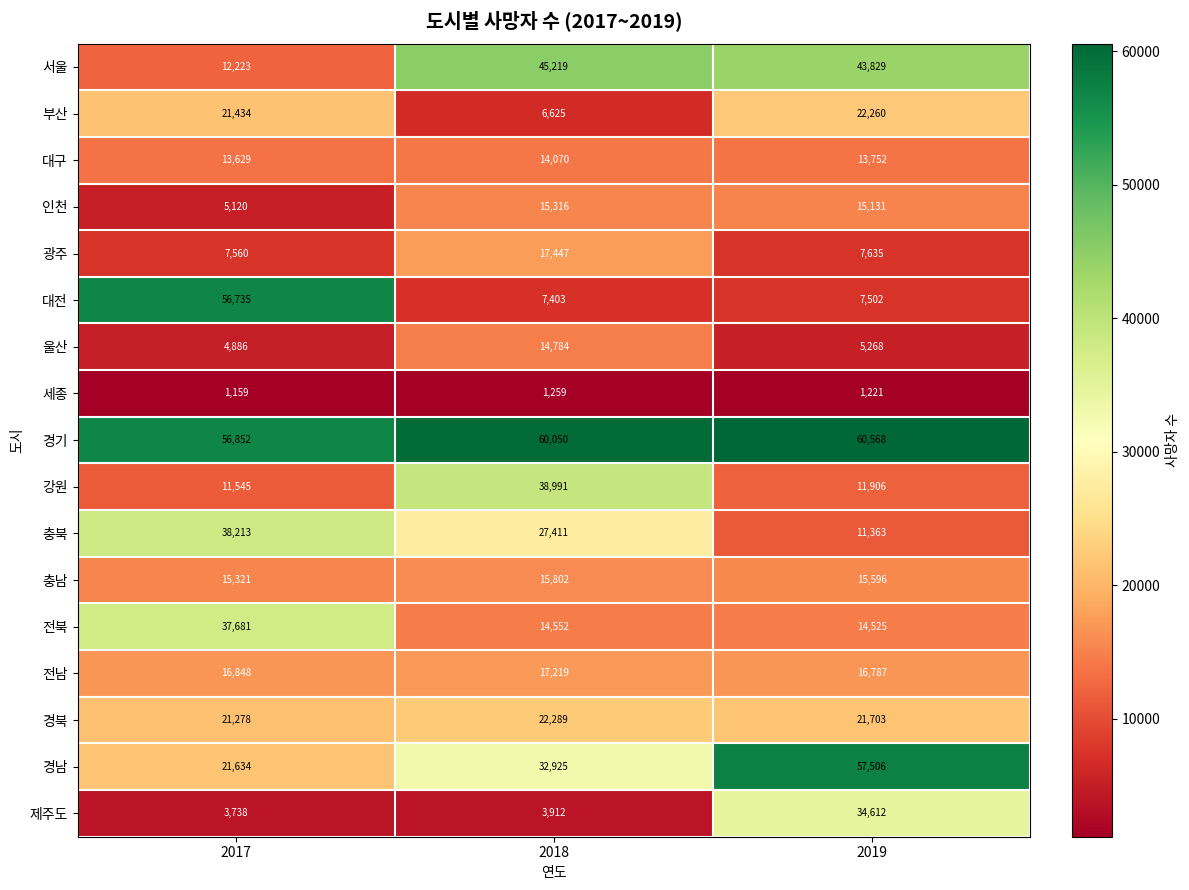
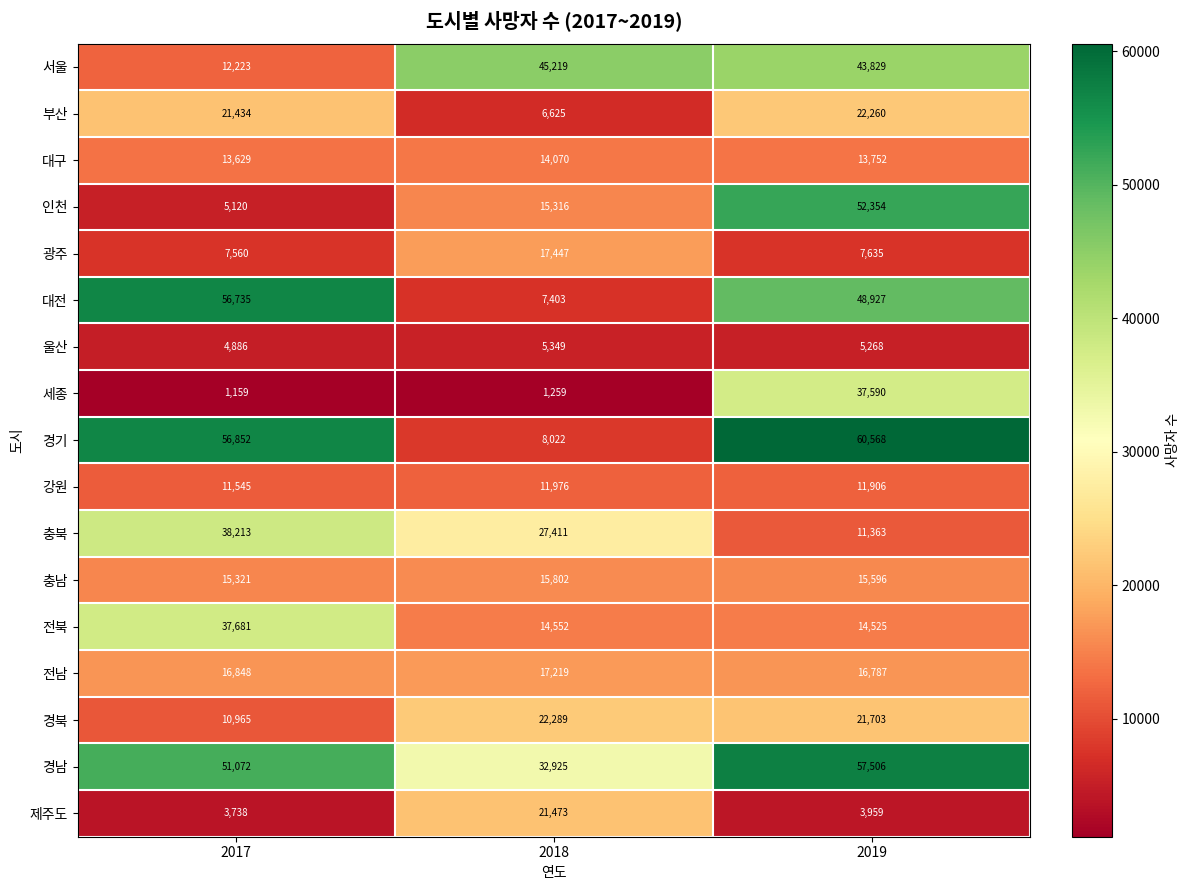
  {
    "서울": {
      "2017": "12,223",
      "2018": "45,219",
      "2019": "43,829"
    },
    "부산": {
      "2017": "21,434",
      "2018": "6,625",
      "2019": "22,260"
    },
    "대구": {
      "2017": "13,629",
      "2018": "14,070",
      "2019": "13,752"
    },
    "인천": {
      "2017": "5,120",
      "2018": "15,316",
-     "2019": "15,131"
+     "2019": "52,354"
    },
    "광주": {
      "2017": "7,560",
      "2018": "17,447",
      "2019": "7,635"
    },
    "대전": {
      "2017": "56,735",
      "2018": "7,403",
-     "2019": "7,502"
+     "2019": "48,927"
    },
    "울산": {
      "2017": "4,886",
-     "2018": "14,784",
+     "2018": "5,349",
      "2019": "5,268"
    },
    "세종": {
      "2017": "1,159",
      "2018": "1,259",
-     "2019": "1,221"
+     "2019": "37,590"
    },
    "경기": {
      "2017": "56,852",
-     "2018": "60,050",
+     "2018": "8,022",
      "2019": "60,568"
    },
    "강원": {
      "2017": "11,545",
-     "2018": "38,991",
+     "2018": "11,976",
      "2019": "11,906"
    },
    "충북": {
      "2017": "38,213",
      "2018": "27,411",
      "2019": "11,363"
    },
    "충남": {
      "2017": "15,321",
      "2018": "15,802",
      "2019": "15,596"
    },
    "전북": {
      "2017": "37,681",
      "2018": "14,552",
      "2019": "14,525"
    },
    "전남": {
      "2017": "16,848",
      "2018": "17,219",
      "2019": "16,787"
    },
    "경북": {
-     "2017": "21,278",
+     "2017": "10,965",
      "2018": "22,289",
      "2019": "21,703"
    },
    "경남": {
-     "2017": "21,634",
+     "2017": "51,072",
      "2018": "32,925",
      "2019": "57,506"
    },
    "제주도": {
      "2017": "3,738",
-     "2018": "3,912",
-     "2019": "34,612"
+     "2018": "21,473",
+     "2019": "3,959"
    }
  }
